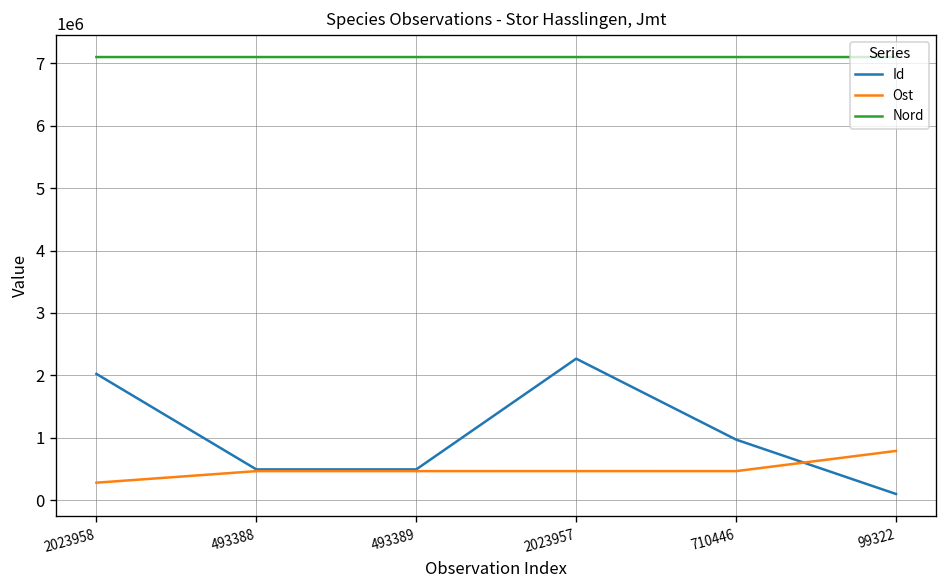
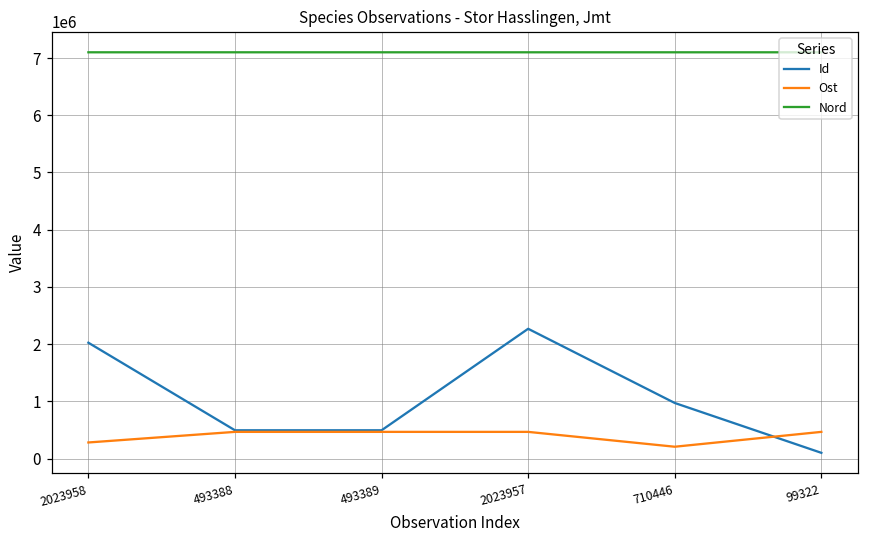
  {
    "Id": {
      "2023958": 2000000,
      "2023957": 2300000,
      "710446": 1000000,
      "99322": 100000
    },
    "Ost": {
      "2023958": 300000,
      "2023957": 500000,
-     "710446": 500000,
-     "99322": 800000
+     "710446": 200000,
+     "99322": 500000
    },
    "Nord": {
      "2023958": 7100000,
      "493388": 7100000,
      "493389": 7100000,
      "2023957": 7100000,
      "710446": 7100000
    }
  }
